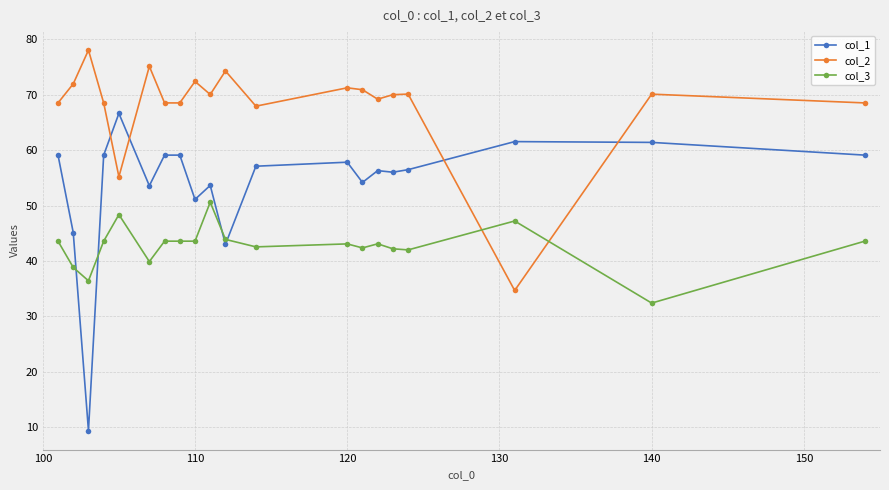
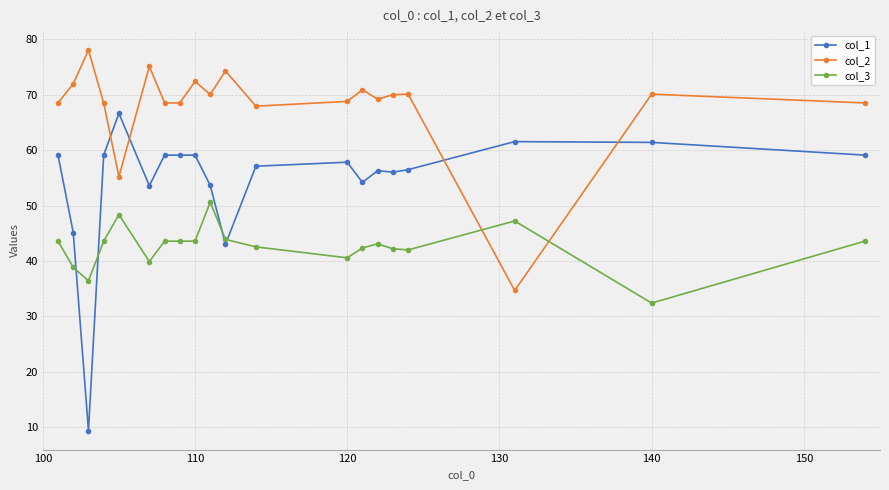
  {
    "col_1": {
-     "110": 51,
+     "110": 59,
      "120": 58,
      "140": 61
    },
    "col_2": {
      "110": 72,
-     "120": 71,
+     "120": 69,
      "140": 70
    },
    "col_3": {
      "110": 44,
-     "120": 43,
+     "120": 41,
      "140": 32
    }
  }
